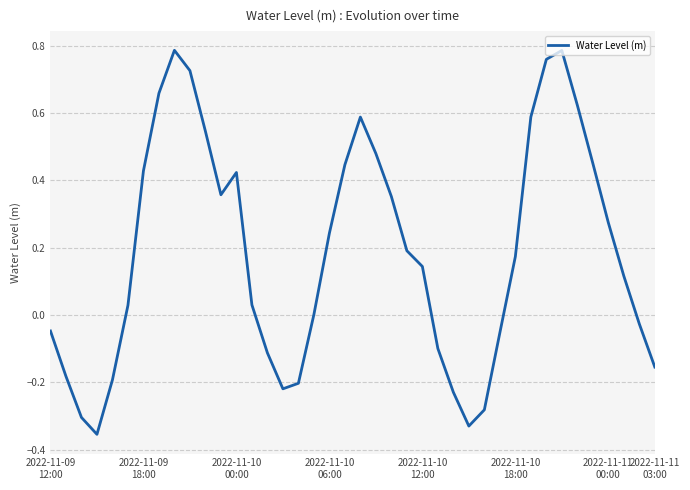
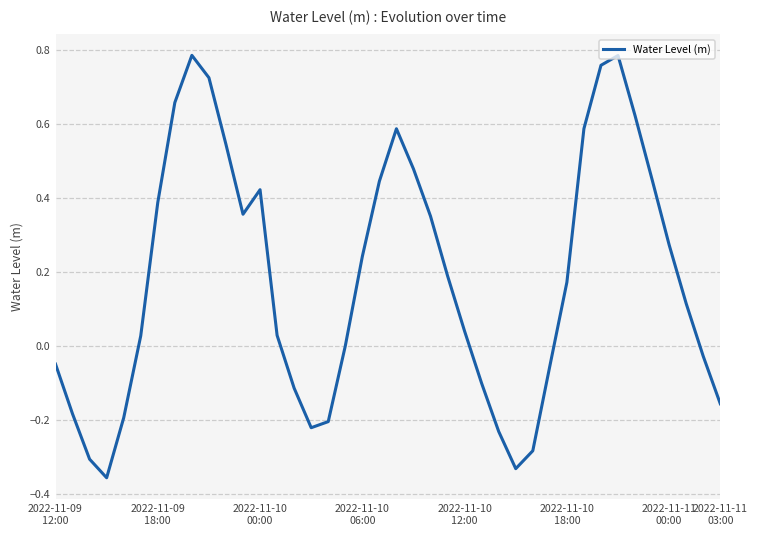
  {
    "2022-11-09 12:00": -0.05,
-   "2022-11-09 18:00": 0.43,
+   "2022-11-09 18:00": 0.39,
    "2022-11-10 00:00": 0.42,
    "2022-11-10 06:00": 0.24,
-   "2022-11-10 12:00": 0.14,
+   "2022-11-10 12:00": 0.04,
    "2022-11-10 18:00": 0.17,
    "2022-11-11 00:00": 0.27,
    "2022-11-11 03:00": -0.16
  }
